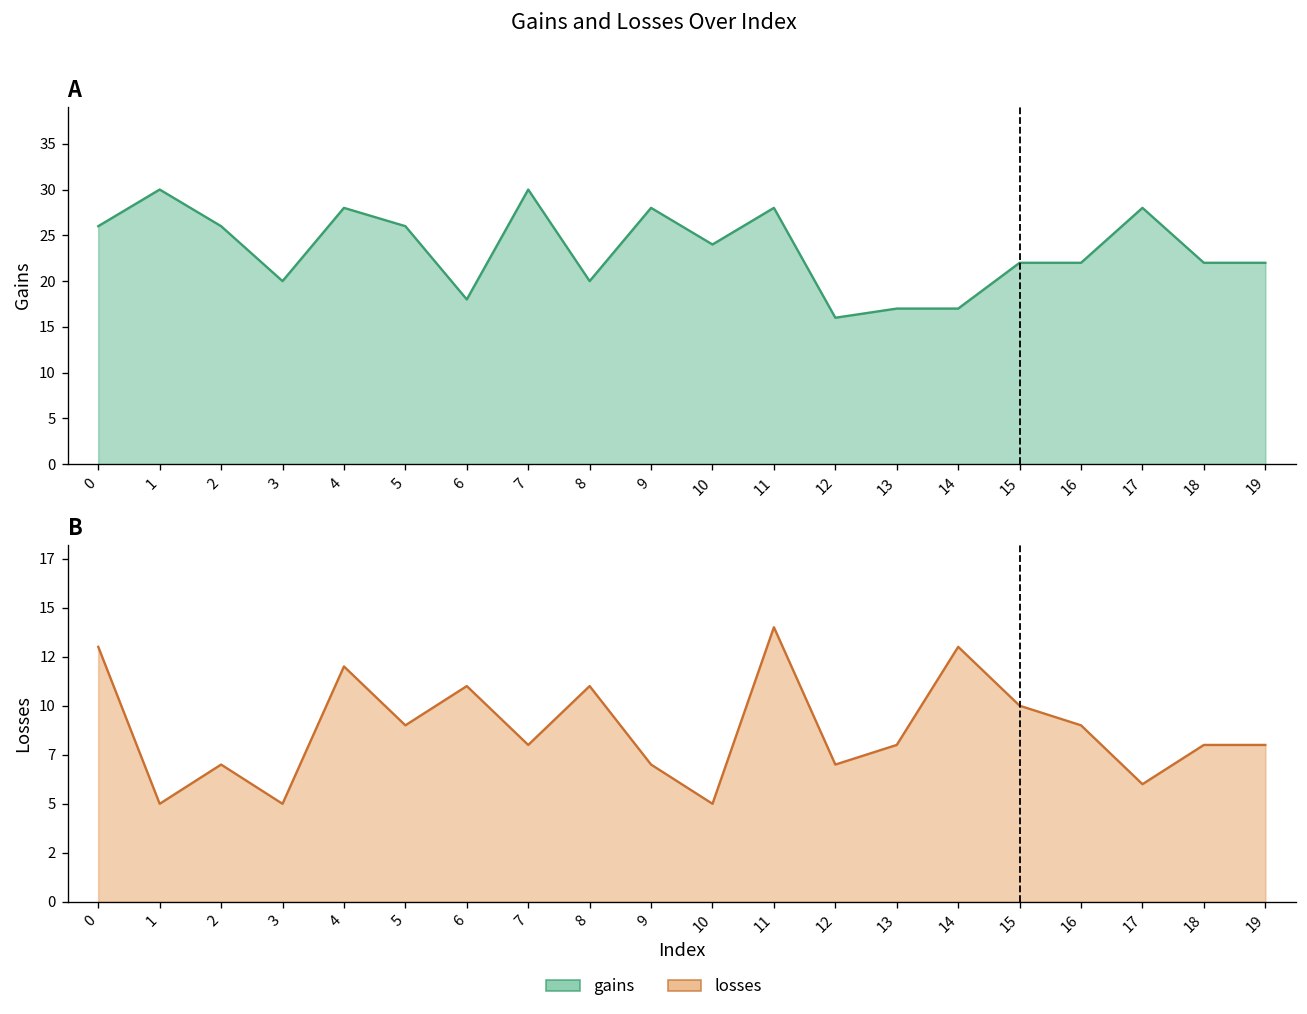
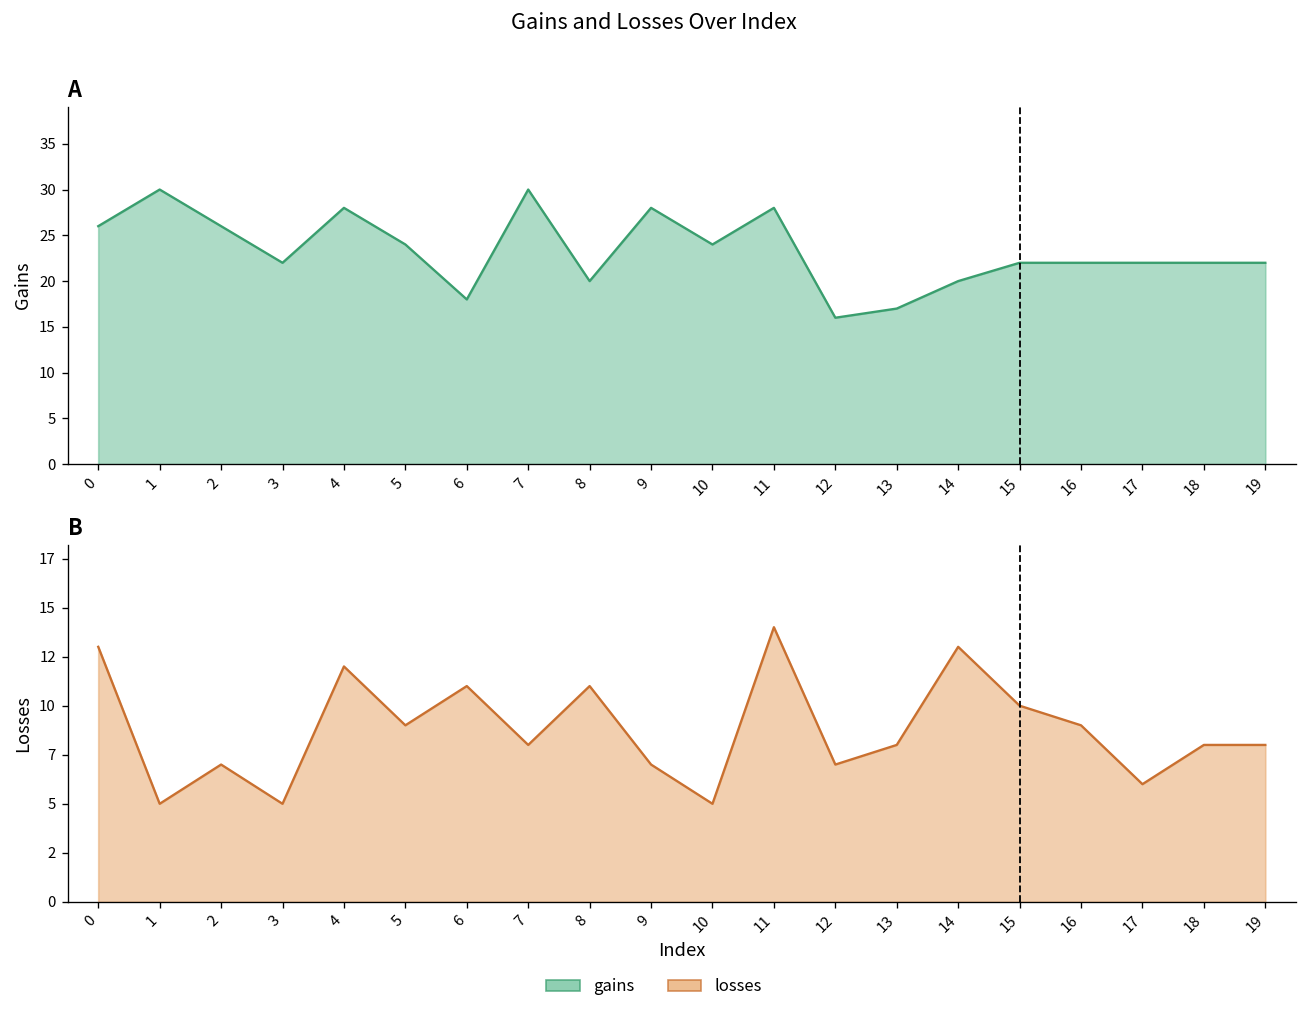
  {
    "A": {
      "0": 26,
      "1": 30,
      "2": 26,
-     "3": 20,
+     "3": 22,
      "4": 28,
-     "5": 26,
+     "5": 24,
      "6": 18,
      "7": 30,
      "8": 20,
      "9": 28,
      "10": 24,
      "11": 28,
      "12": 16,
      "13": 17,
-     "14": 17,
+     "14": 20,
      "15": 22,
      "16": 22,
-     "17": 28,
+     "17": 22,
      "18": 22,
      "19": 22
    }
  }
